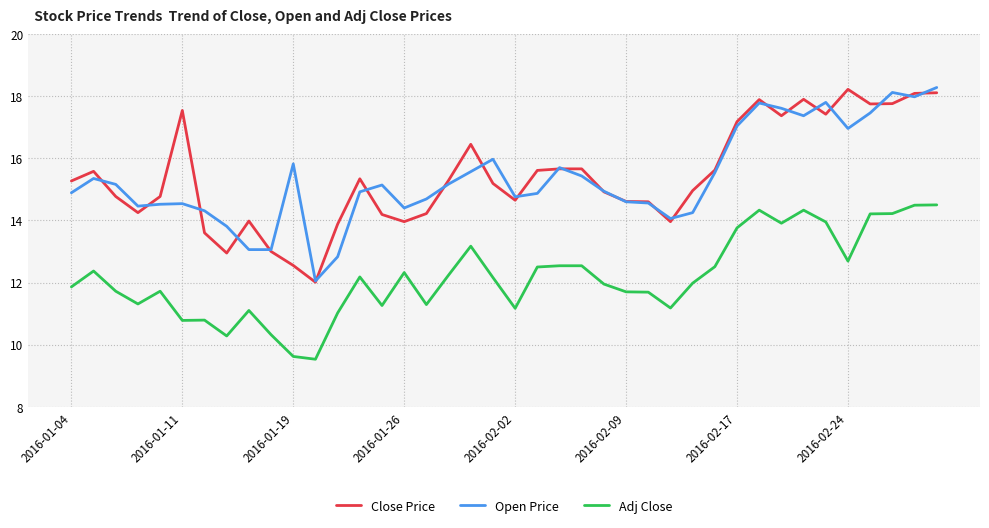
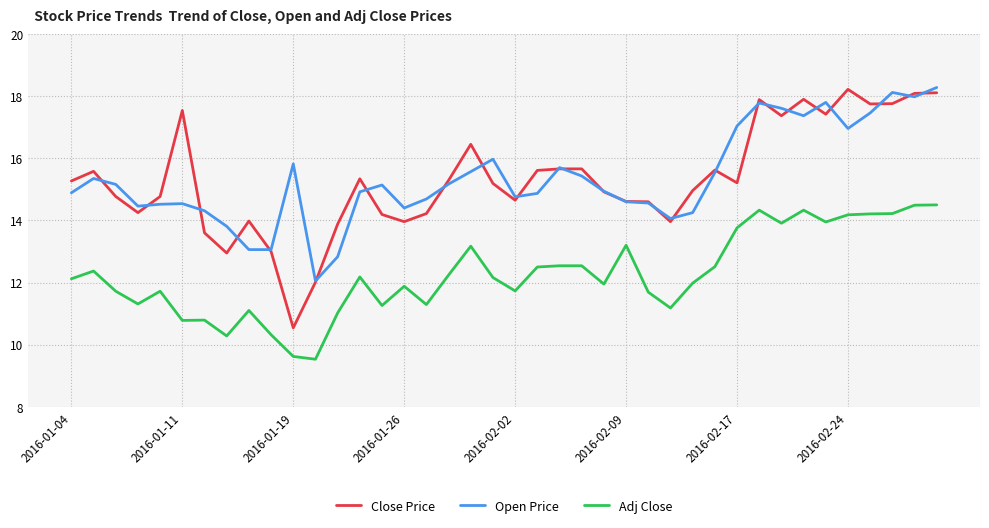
  {
    "Close Price": {
      "2016-01-04": 15.3,
      "2016-01-11": 17.5,
-     "2016-01-19": 12.6,
+     "2016-01-19": 10.5,
      "2016-01-26": 14.0,
      "2016-02-02": 14.7,
-     "2016-02-17": 17.2,
+     "2016-02-17": 15.2,
      "2016-02-24": 18.2
    },
    "Open Price": {
      "2016-01-04": 14.9,
      "2016-01-11": 14.5,
      "2016-01-19": 15.8,
      "2016-01-26": 14.4,
      "2016-02-02": 14.8,
      "2016-02-17": 17.0,
      "2016-02-24": 17.0
    },
    "Adj Close": {
-     "2016-01-04": 11.9,
+     "2016-01-04": 12.1,
      "2016-01-11": 10.8,
      "2016-01-19": 9.6,
-     "2016-01-26": 12.3,
-     "2016-02-02": 11.2,
-     "2016-02-09": 11.7,
+     "2016-01-26": 11.9,
+     "2016-02-02": 11.7,
+     "2016-02-09": 13.2,
      "2016-02-17": 13.8,
-     "2016-02-24": 12.7
+     "2016-02-24": 14.2
    }
  }
